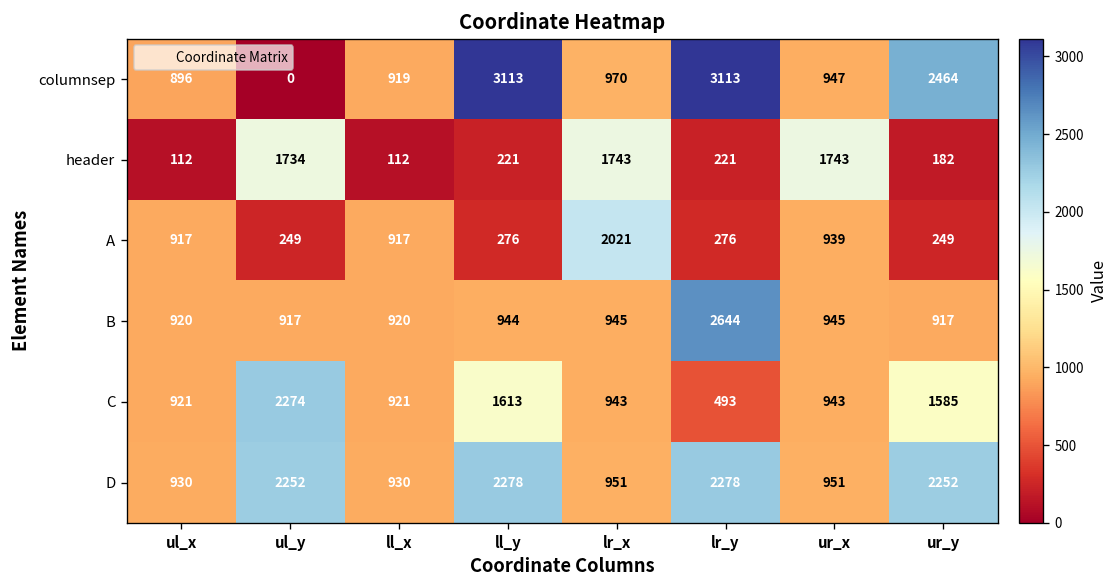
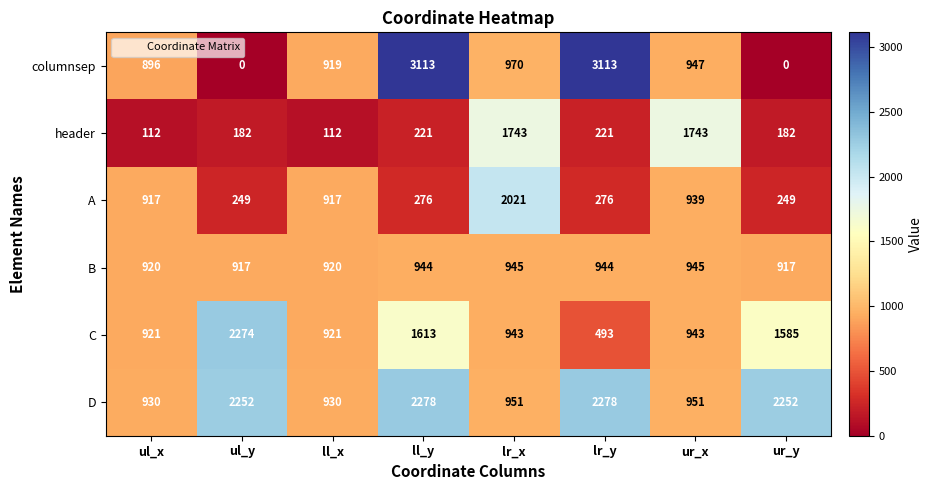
  {
    "columnsep": {
      "ul_x": 896,
      "ul_y": 0,
      "ll_x": 919,
      "ll_y": 3113,
      "lr_x": 970,
      "lr_y": 3113,
      "ur_x": 947,
-     "ur_y": 2464
+     "ur_y": 0
    },
    "header": {
      "ul_x": 112,
-     "ul_y": 1734,
+     "ul_y": 182,
      "ll_x": 112,
      "ll_y": 221,
      "lr_x": 1743,
      "lr_y": 221,
      "ur_x": 1743,
      "ur_y": 182
    },
    "A": {
      "ul_x": 917,
      "ul_y": 249,
      "ll_x": 917,
      "ll_y": 276,
      "lr_x": 2021,
      "lr_y": 276,
      "ur_x": 939,
      "ur_y": 249
    },
    "B": {
      "ul_x": 920,
      "ul_y": 917,
      "ll_x": 920,
      "ll_y": 944,
      "lr_x": 945,
-     "lr_y": 2644,
+     "lr_y": 944,
      "ur_x": 945,
      "ur_y": 917
    },
    "C": {
      "ul_x": 921,
      "ul_y": 2274,
      "ll_x": 921,
      "ll_y": 1613,
      "lr_x": 943,
      "lr_y": 493,
      "ur_x": 943,
      "ur_y": 1585
    },
    "D": {
      "ul_x": 930,
      "ul_y": 2252,
      "ll_x": 930,
      "ll_y": 2278,
      "lr_x": 951,
      "lr_y": 2278,
      "ur_x": 951,
      "ur_y": 2252
    }
  }
